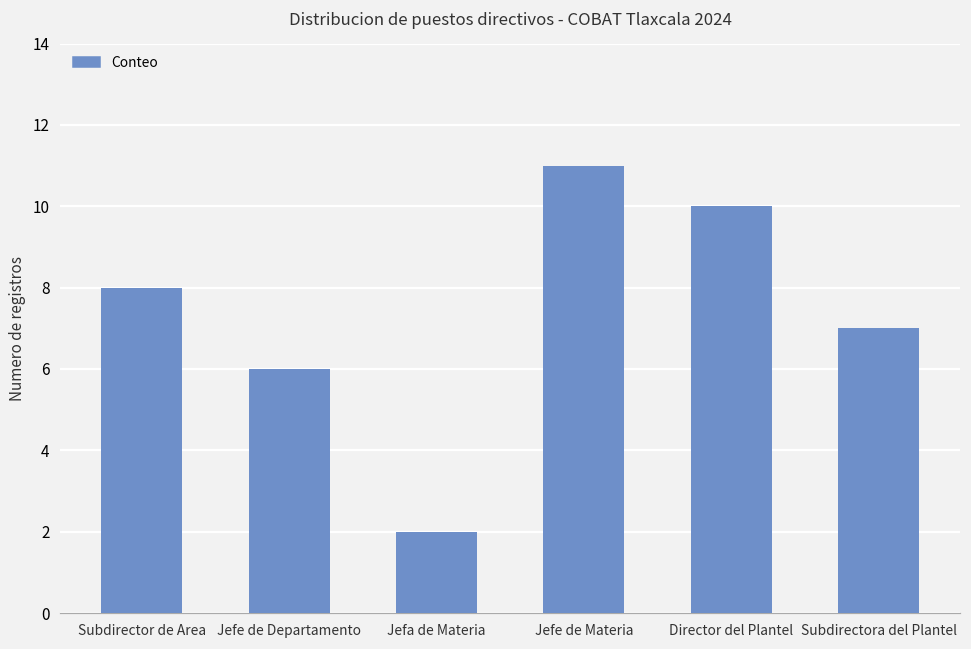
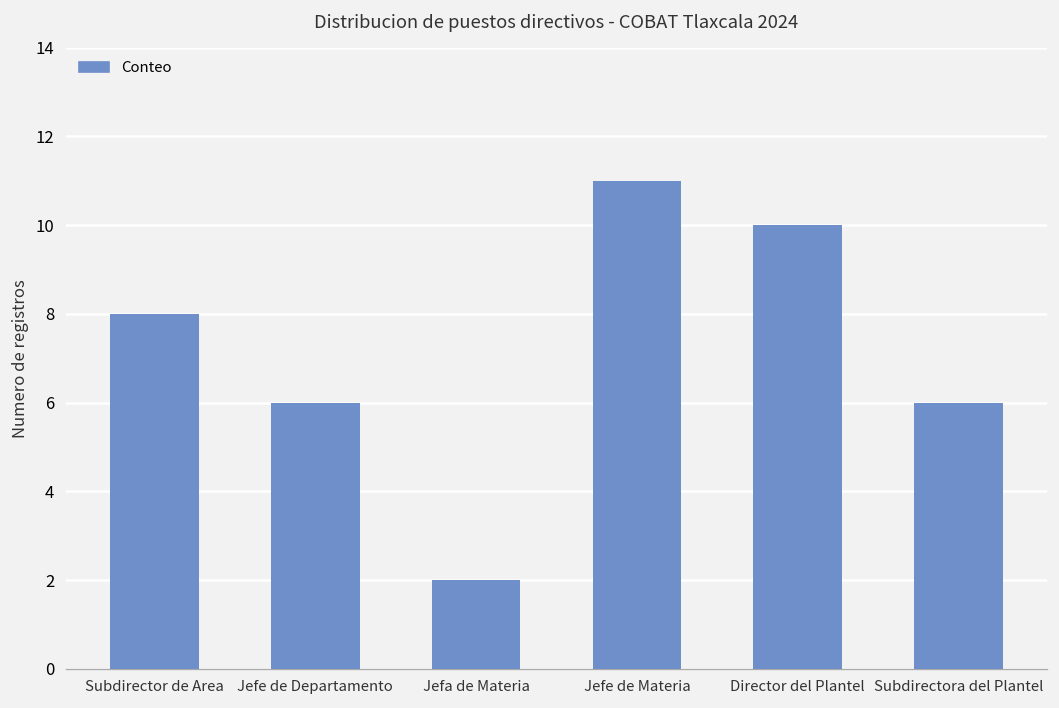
  {
    "Subdirector de Area": 8,
    "Jefe de Departamento": 6,
    "Jefa de Materia": 2,
    "Jefe de Materia": 11,
    "Director del Plantel": 10,
-   "Subdirectora del Plantel": 7
+   "Subdirectora del Plantel": 6
  }
